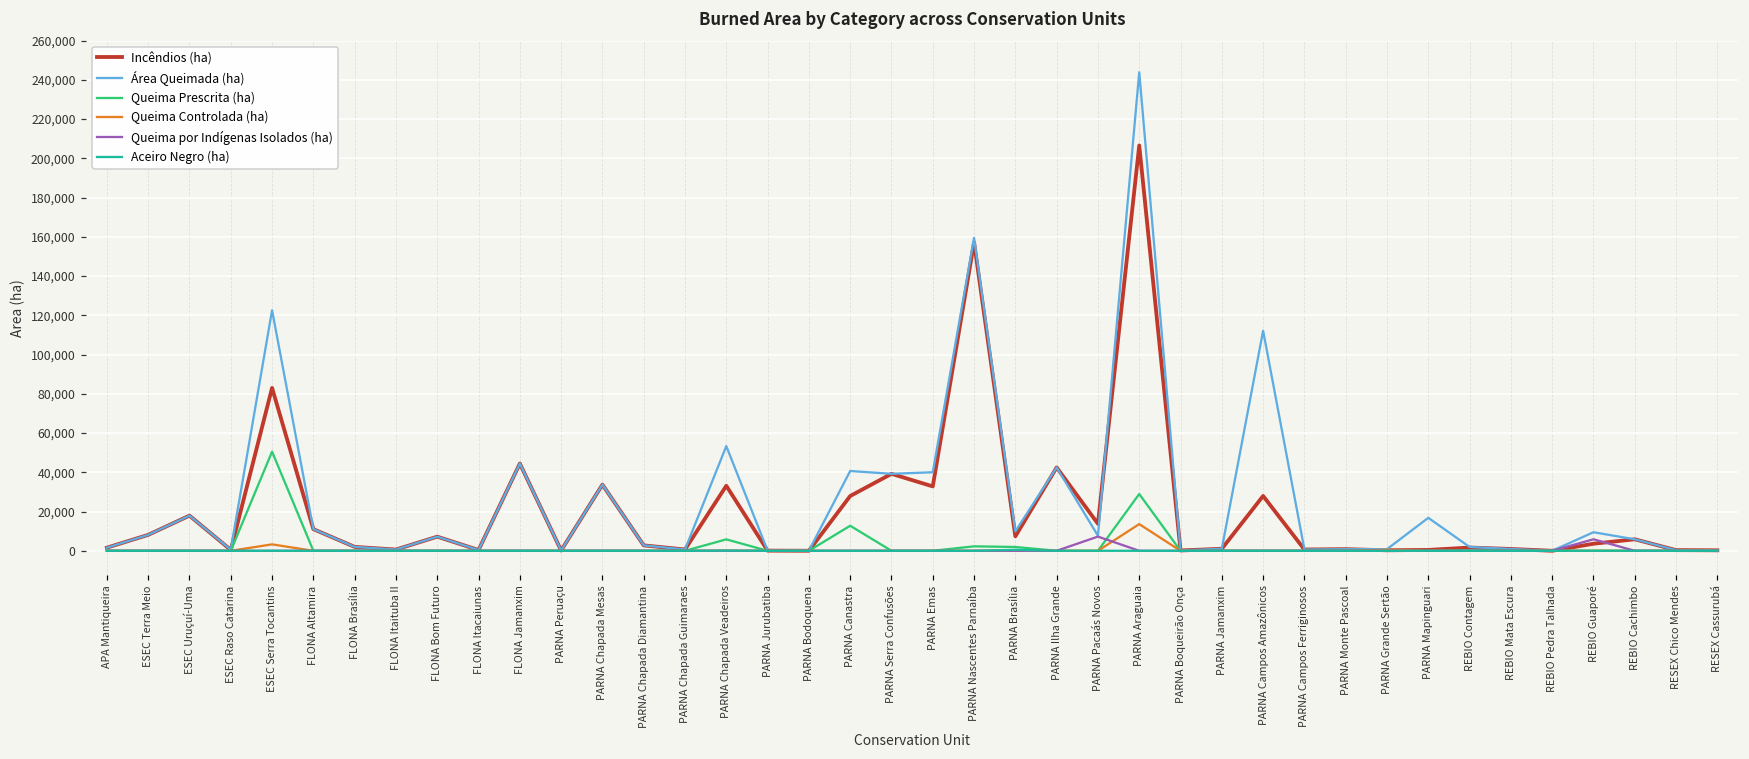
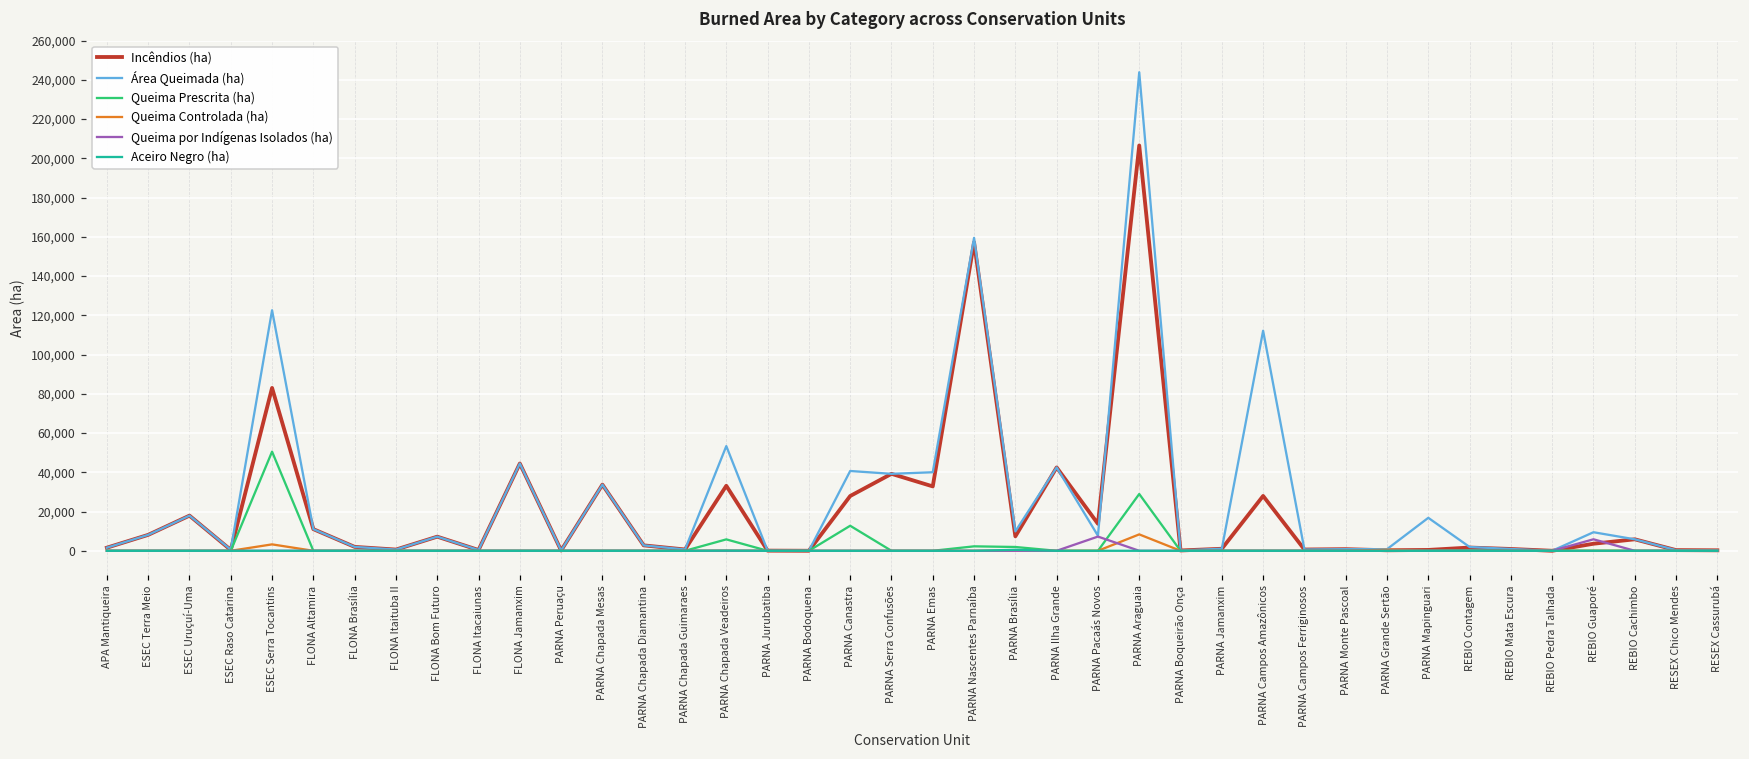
  {
    "Incêndios (ha)": {
      "ESEC Serra Tocantins": "83,000",
      "PARNA Chapada Veadeiros": "33,000",
      "PARNA Canastra": "28,000",
      "PARNA Emas": "33,000",
      "PARNA Nascentes Parnaíba": "157,000",
      "PARNA Brasília": "7,000",
      "PARNA Pacaás Novos": "14,000",
      "PARNA Araguaia": "207,000",
      "PARNA Campos Amazônicos": "28,000",
      "REBIO Guaporé": "4,000"
    },
    "Área Queimada (ha)": {
      "ESEC Serra Tocantins": "123,000",
      "PARNA Chapada Veadeiros": "53,000",
      "PARNA Canastra": "41,000",
      "PARNA Emas": "40,000",
      "PARNA Nascentes Parnaíba": "159,000",
      "PARNA Brasília": "10,000",
      "PARNA Araguaia": "244,000",
      "PARNA Campos Amazônicos": "112,000",
      "PARNA Mapinguari": "17,000",
      "REBIO Guaporé": "9,000"
    },
    "Queima Controlada (ha)": {
      "ESEC Serra Tocantins": "3,000",
-     "PARNA Araguaia": "14,000"
+     "PARNA Araguaia": "8,000"
    },
    "Queima por Indígenas Isolados (ha)": {
      "REBIO Guaporé": "6,000"
    }
  }
